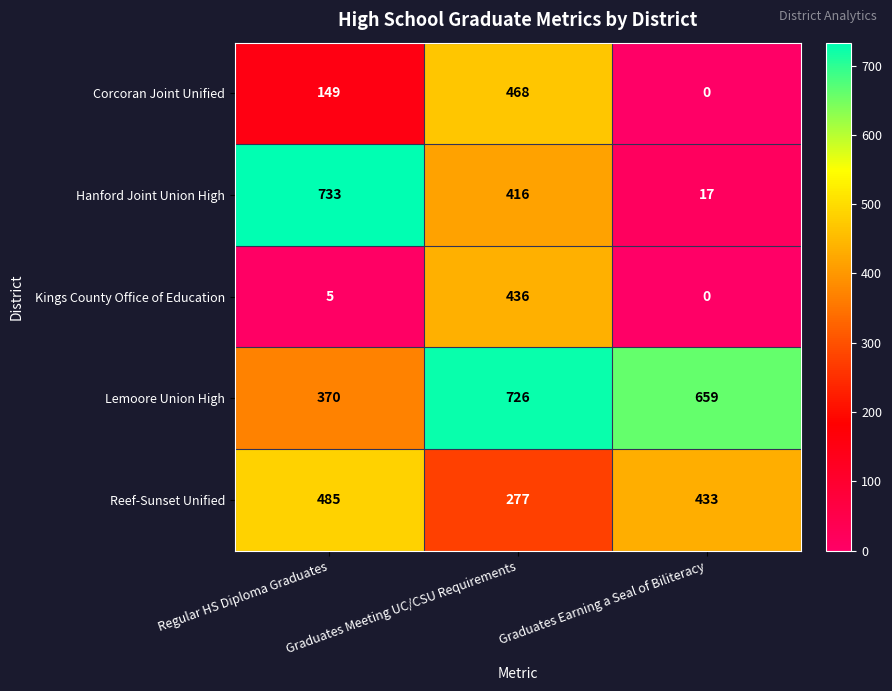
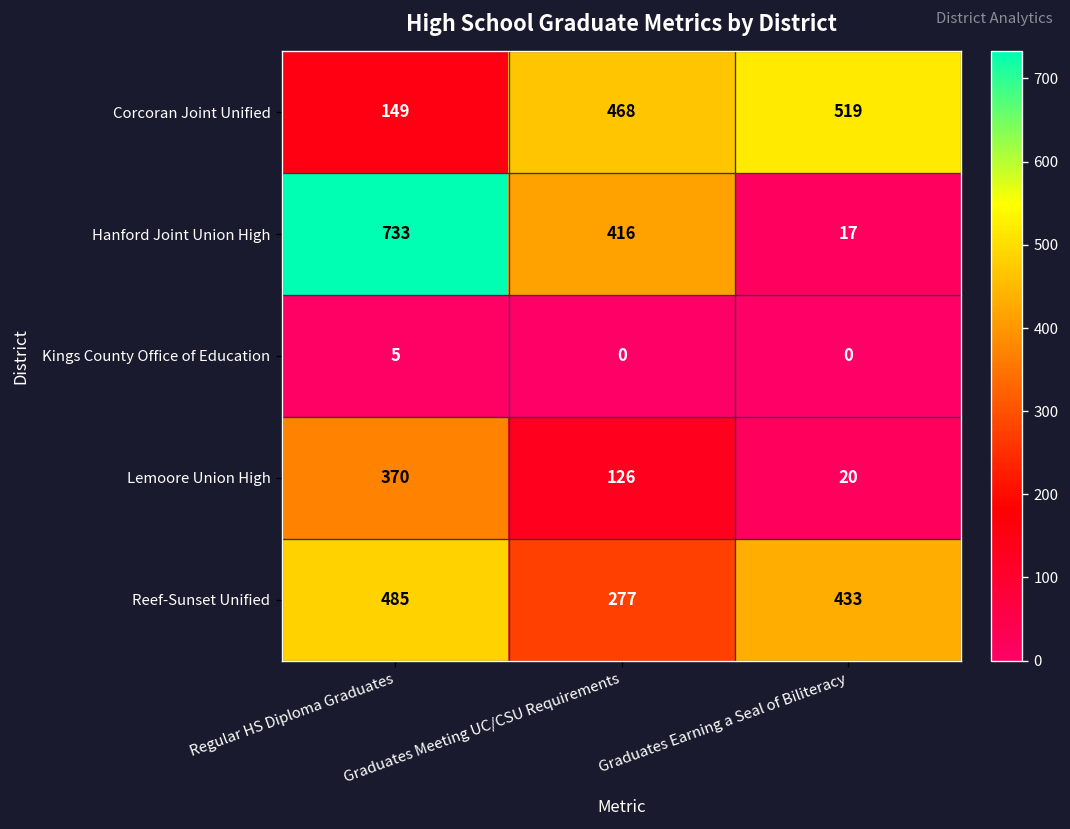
  {
    "Corcoran Joint Unified": {
      "Regular HS Diploma Graduates": 149,
      "Graduates Meeting UC/CSU Requirements": 468,
-     "Graduates Earning a Seal of Biliteracy": 0
+     "Graduates Earning a Seal of Biliteracy": 519
    },
    "Hanford Joint Union High": {
      "Regular HS Diploma Graduates": 733,
      "Graduates Meeting UC/CSU Requirements": 416,
      "Graduates Earning a Seal of Biliteracy": 17
    },
    "Kings County Office of Education": {
      "Regular HS Diploma Graduates": 5,
-     "Graduates Meeting UC/CSU Requirements": 436,
+     "Graduates Meeting UC/CSU Requirements": 0,
      "Graduates Earning a Seal of Biliteracy": 0
    },
    "Lemoore Union High": {
      "Regular HS Diploma Graduates": 370,
-     "Graduates Meeting UC/CSU Requirements": 726,
-     "Graduates Earning a Seal of Biliteracy": 659
+     "Graduates Meeting UC/CSU Requirements": 126,
+     "Graduates Earning a Seal of Biliteracy": 20
    },
    "Reef-Sunset Unified": {
      "Regular HS Diploma Graduates": 485,
      "Graduates Meeting UC/CSU Requirements": 277,
      "Graduates Earning a Seal of Biliteracy": 433
    }
  }
